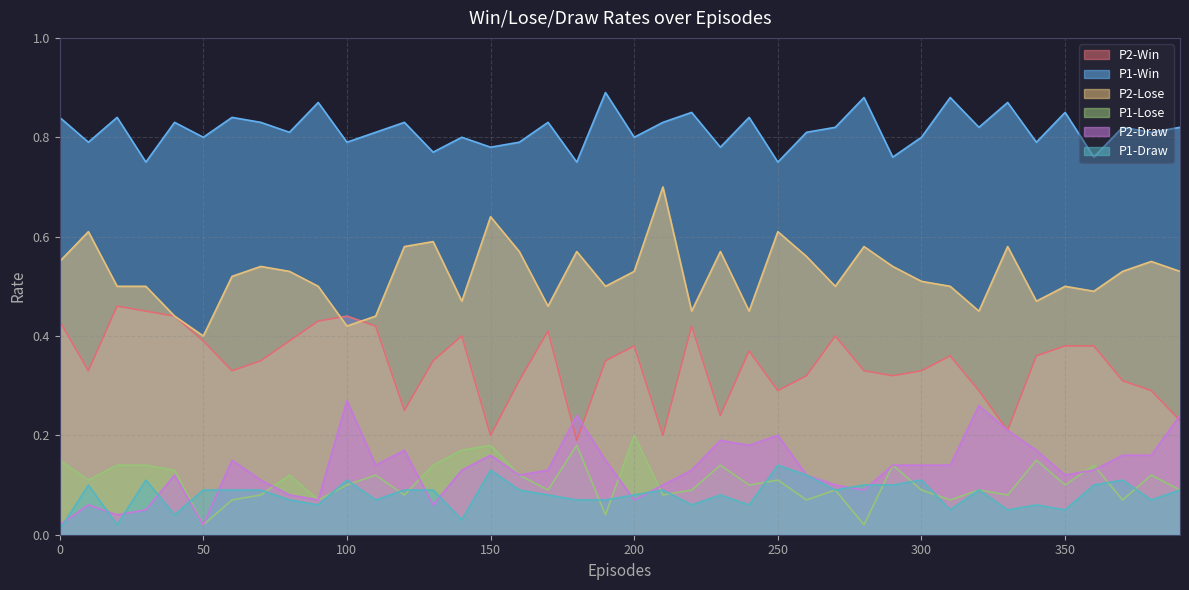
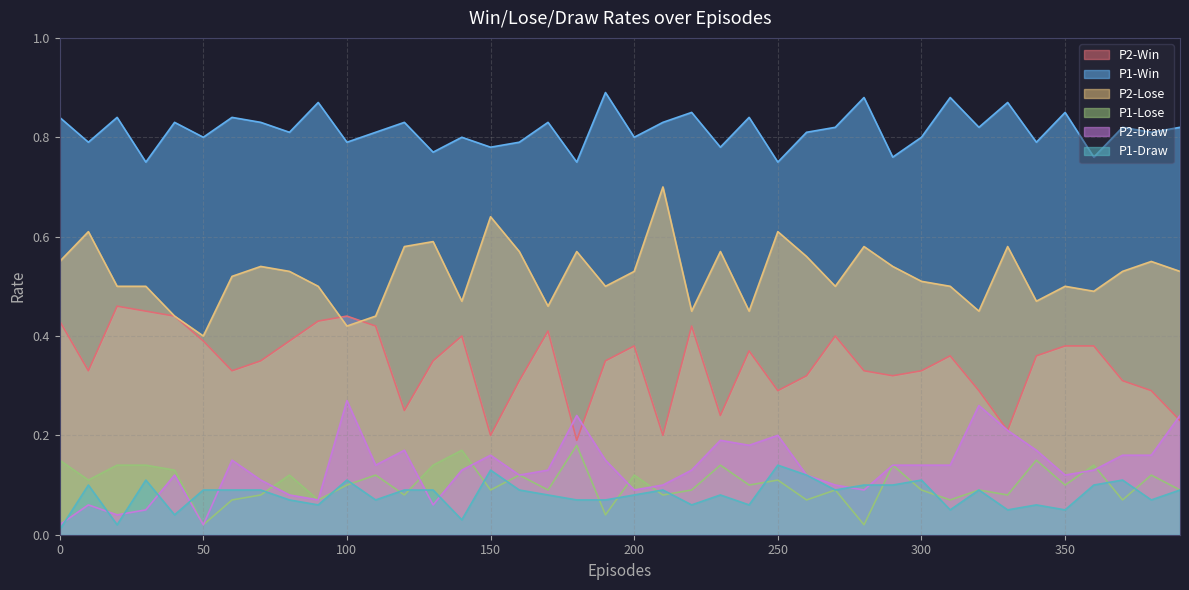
  {
    "P2-Win": {
      "0": 0.43,
      "50": 0.39,
      "100": 0.44,
      "150": 0.20,
      "200": 0.38,
      "250": 0.29,
      "300": 0.33,
      "350": 0.38
    },
    "P2-Lose": {
      "0": 0.55,
      "50": 0.40,
      "100": 0.42,
      "150": 0.64,
      "200": 0.53,
      "250": 0.61,
      "300": 0.51,
      "350": 0.50
    },
    "P1-Lose": {
      "0": 0.15,
      "100": 0.10,
-     "150": 0.18,
-     "200": 0.20,
+     "150": 0.09,
+     "200": 0.12,
      "250": 0.11,
      "300": 0.09,
      "350": 0.10
    },
    "P2-Draw": {
      "0": 0.02,
      "100": 0.27,
      "150": 0.16,
-     "200": 0.07,
+     "200": 0.09,
      "250": 0.20,
      "300": 0.14,
      "350": 0.12
    }
  }
